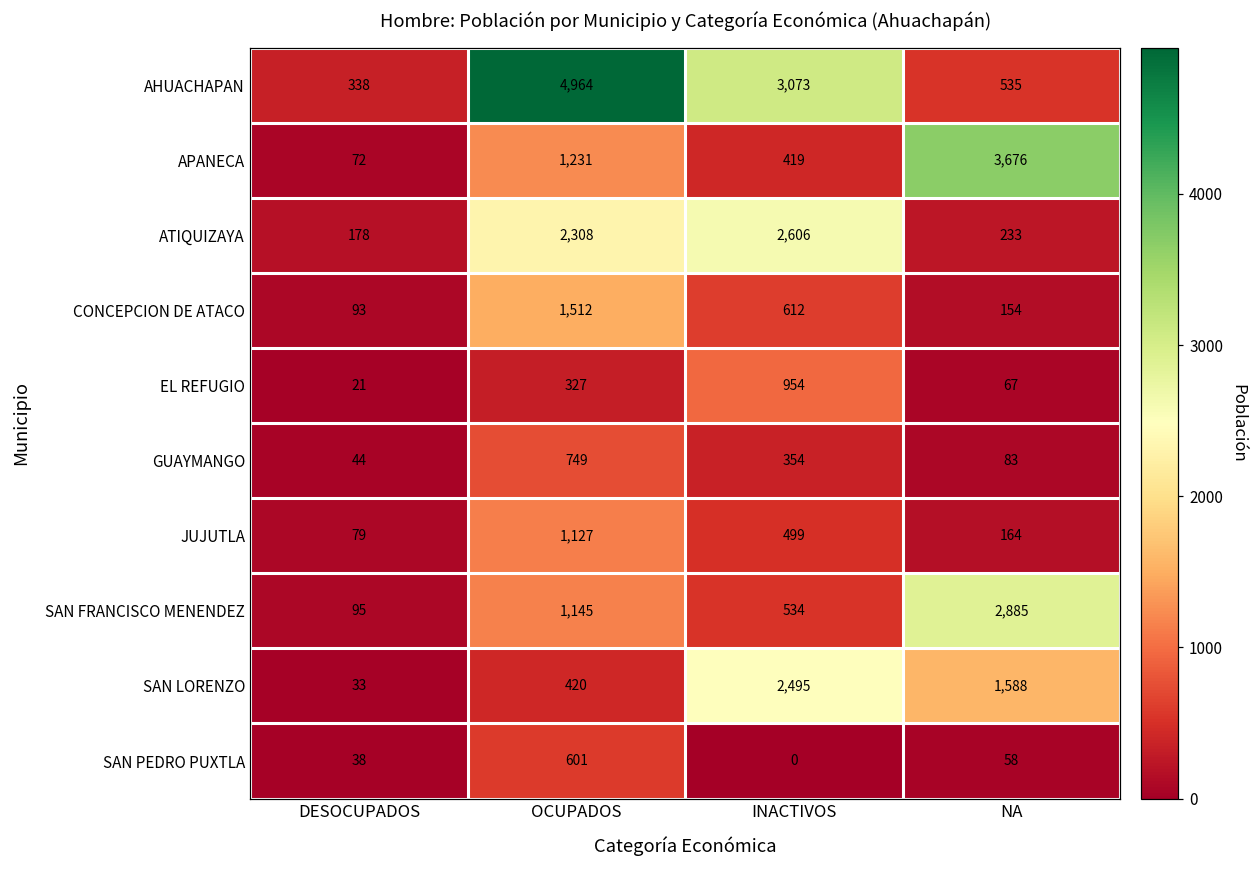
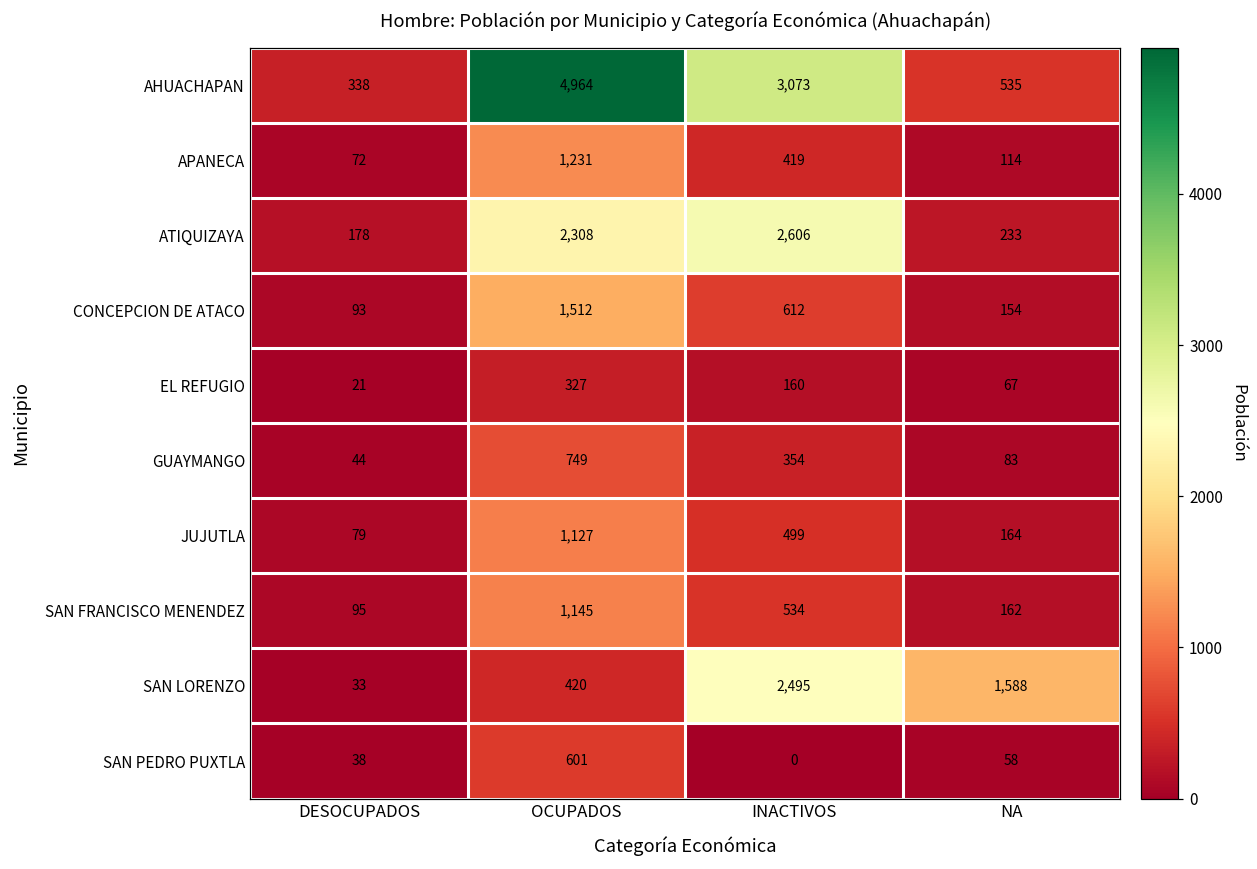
  {
    "AHUACHAPAN": {
      "DESOCUPADOS": "338",
      "OCUPADOS": "4,964",
      "INACTIVOS": "3,073",
      "NA": "535"
    },
    "APANECA": {
      "DESOCUPADOS": "72",
      "OCUPADOS": "1,231",
      "INACTIVOS": "419",
-     "NA": "3,676"
+     "NA": "114"
    },
    "ATIQUIZAYA": {
      "DESOCUPADOS": "178",
      "OCUPADOS": "2,308",
      "INACTIVOS": "2,606",
      "NA": "233"
    },
    "CONCEPCION DE ATACO": {
      "DESOCUPADOS": "93",
      "OCUPADOS": "1,512",
      "INACTIVOS": "612",
      "NA": "154"
    },
    "EL REFUGIO": {
      "DESOCUPADOS": "21",
      "OCUPADOS": "327",
-     "INACTIVOS": "954",
+     "INACTIVOS": "160",
      "NA": "67"
    },
    "GUAYMANGO": {
      "DESOCUPADOS": "44",
      "OCUPADOS": "749",
      "INACTIVOS": "354",
      "NA": "83"
    },
    "JUJUTLA": {
      "DESOCUPADOS": "79",
      "OCUPADOS": "1,127",
      "INACTIVOS": "499",
      "NA": "164"
    },
    "SAN FRANCISCO MENENDEZ": {
      "DESOCUPADOS": "95",
      "OCUPADOS": "1,145",
      "INACTIVOS": "534",
-     "NA": "2,885"
+     "NA": "162"
    },
    "SAN LORENZO": {
      "DESOCUPADOS": "33",
      "OCUPADOS": "420",
      "INACTIVOS": "2,495",
      "NA": "1,588"
    },
    "SAN PEDRO PUXTLA": {
      "DESOCUPADOS": "38",
      "OCUPADOS": "601",
      "INACTIVOS": "0",
      "NA": "58"
    }
  }
